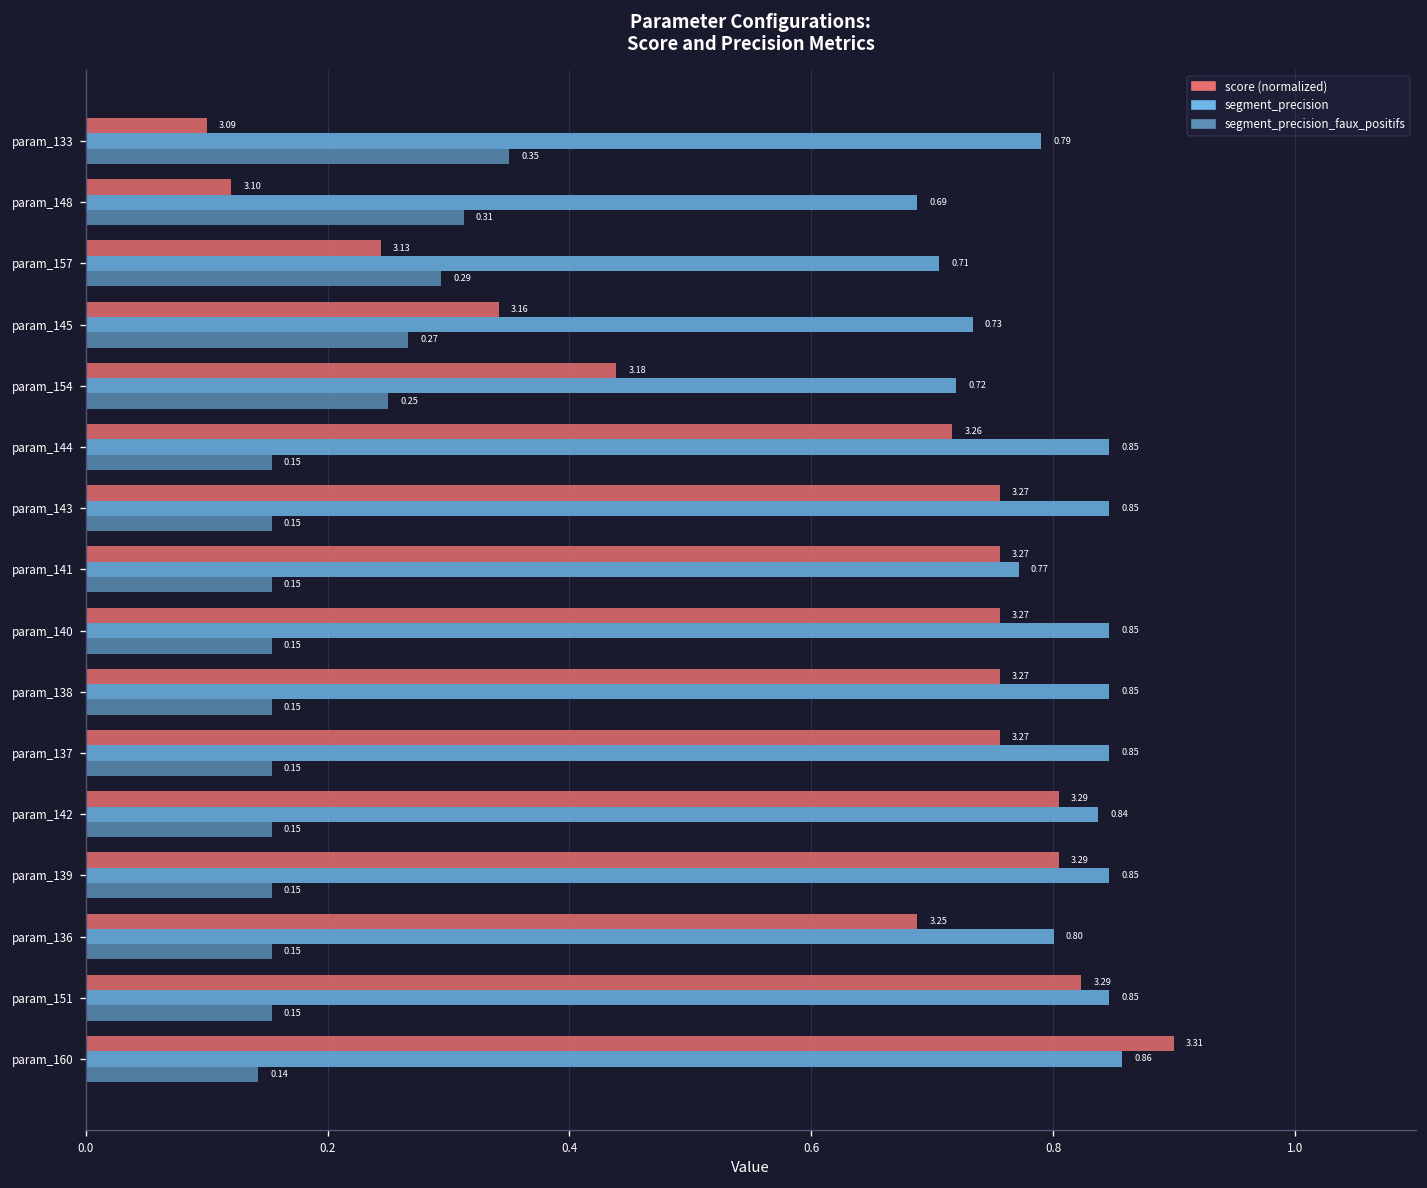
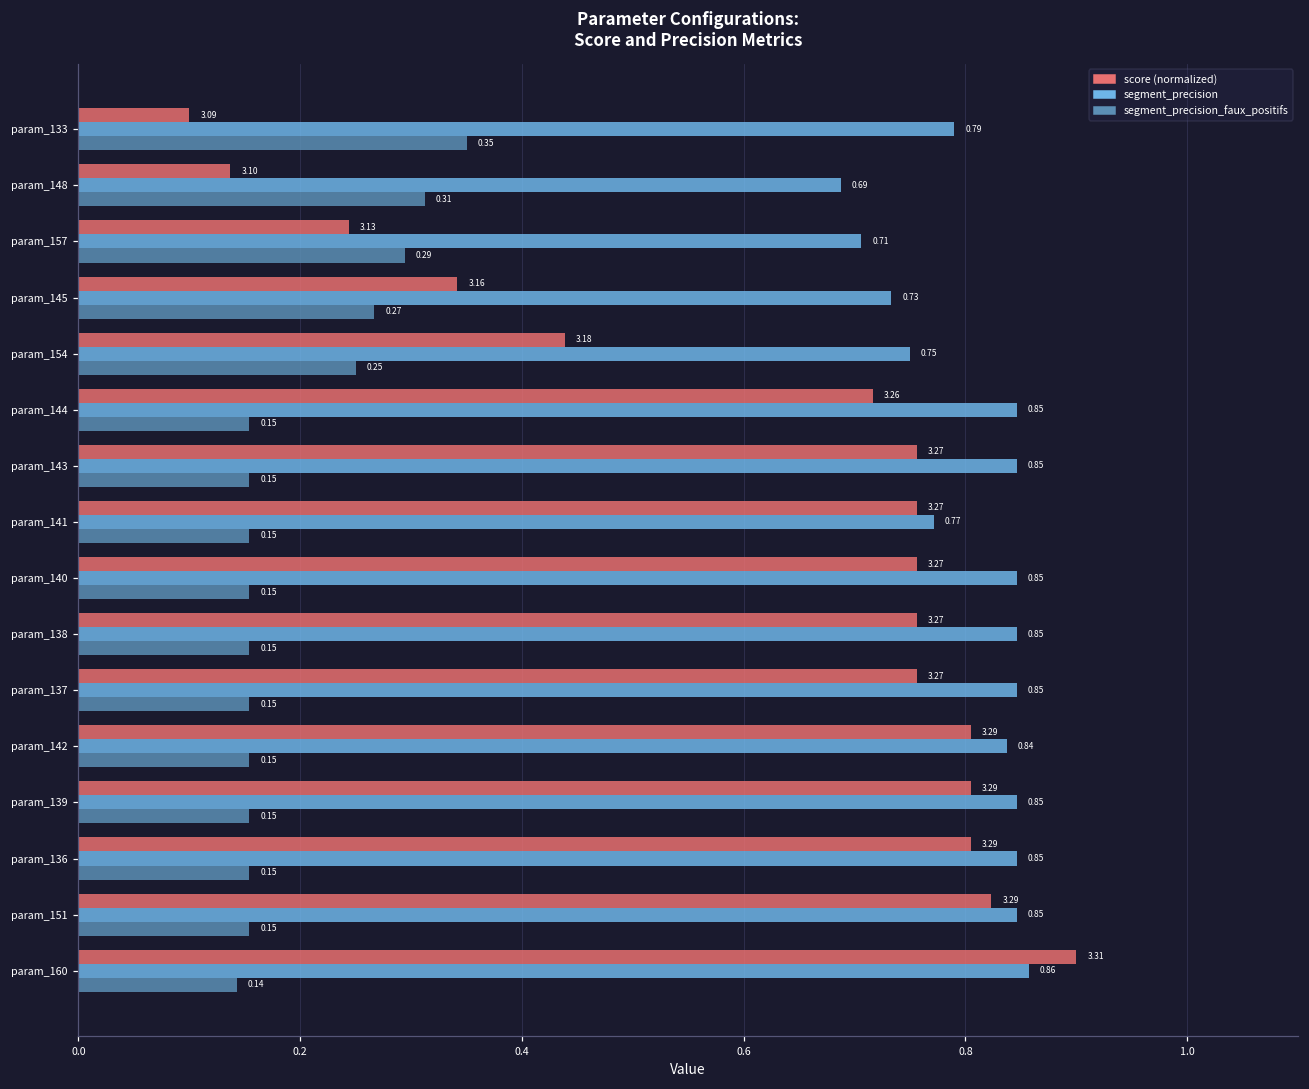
  {
    "score (normalized)": {
-     "param_148": 0.120,
-     "param_136": 3.25
+     "param_148": 0.137,
+     "param_136": 3.29
    },
    "segment_precision": {
      "param_133": 0.79,
      "param_148": 0.69,
      "param_157": 0.71,
      "param_145": 0.73,
-     "param_154": 0.72,
+     "param_154": 0.75,
      "param_144": 0.85,
      "param_143": 0.85,
      "param_141": 0.77,
      "param_140": 0.85,
      "param_138": 0.85,
      "param_137": 0.85,
      "param_142": 0.84,
      "param_139": 0.85,
-     "param_136": 0.80,
+     "param_136": 0.85,
      "param_151": 0.85,
      "param_160": 0.86
    },
    "segment_precision_faux_positifs": {
      "param_133": 0.35,
      "param_148": 0.31,
      "param_157": 0.29,
      "param_145": 0.27,
      "param_154": 0.25,
      "param_144": 0.15,
      "param_143": 0.15,
      "param_141": 0.15,
      "param_140": 0.15,
      "param_138": 0.15,
      "param_137": 0.15,
      "param_142": 0.15,
      "param_139": 0.15,
      "param_136": 0.15,
      "param_151": 0.15,
      "param_160": 0.14
    }
  }
